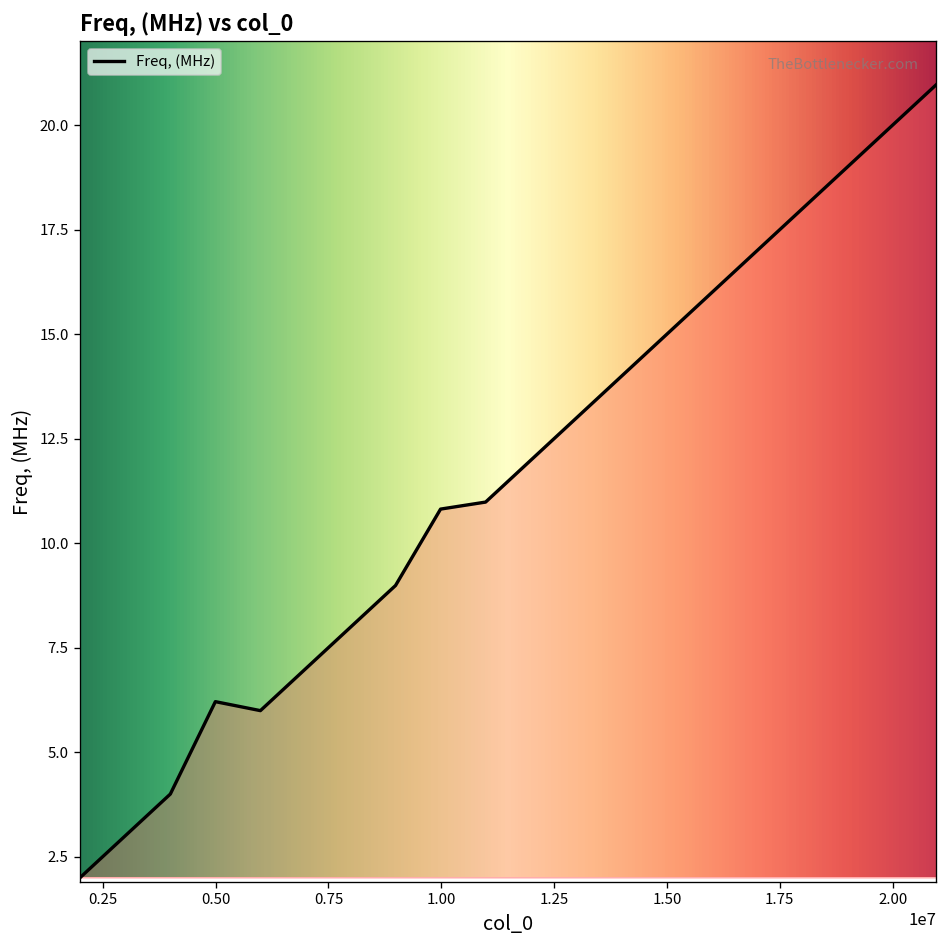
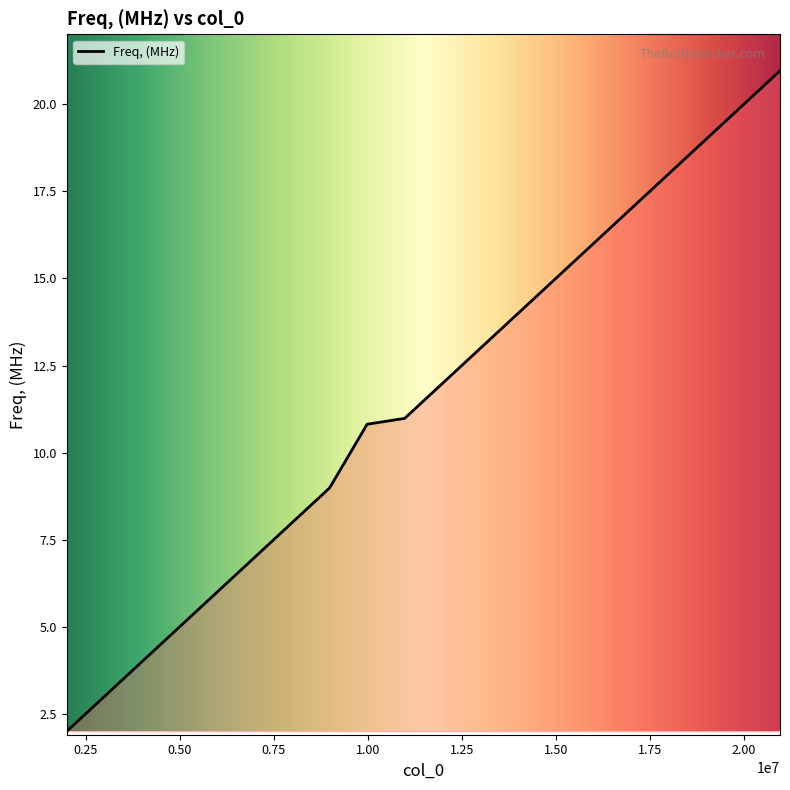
  {
-   "0.50": 6.2,
+   "0.50": 5.0,
    "1.00": 10.8
  }
